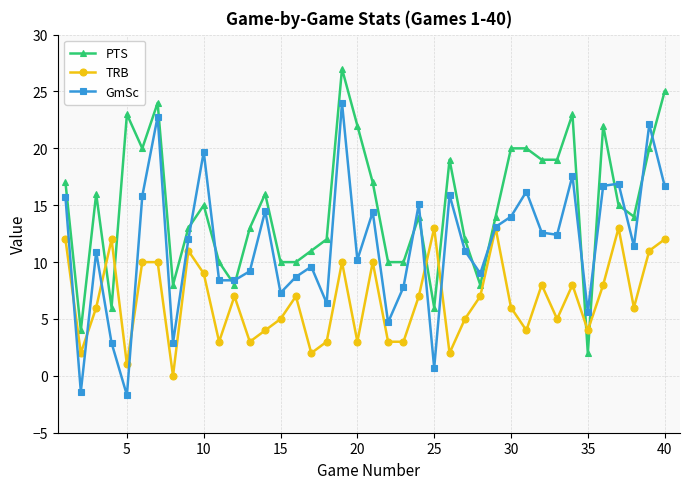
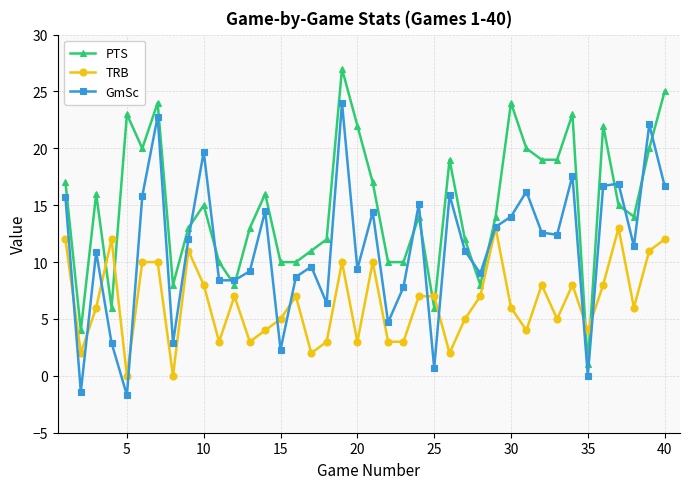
  {
    "PTS": {
      "5": 23,
      "10": 15,
      "15": 10,
      "20": 22,
      "25": 6,
-     "30": 20,
-     "35": 2,
+     "30": 24,
+     "35": 1,
      "40": 25
    },
    "TRB": {
-     "5": 1,
-     "10": 9,
+     "5": 0,
+     "10": 8,
      "15": 5,
      "20": 3,
-     "25": 13,
+     "25": 7,
      "30": 6,
      "35": 4,
      "40": 12
    },
    "GmSc": {
      "5": -1.7,
      "10": 19.7,
-     "15": 7.3,
-     "20": 10.2,
+     "15": 2.3,
+     "20": 9.4,
      "25": 0.7,
      "30": 14.0,
-     "35": 5.6,
+     "35": 0.0,
      "40": 16.7
    }
  }
